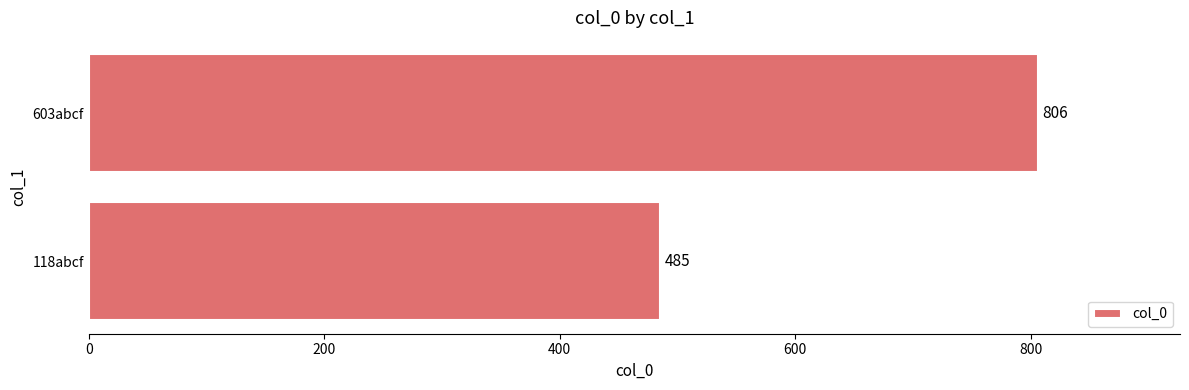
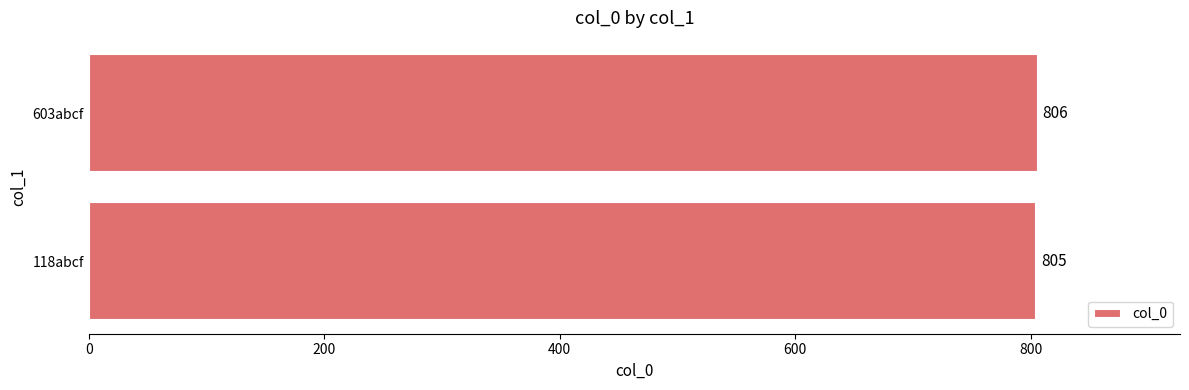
  {
    "603abcf": 806,
-   "118abcf": 485
+   "118abcf": 805
  }
